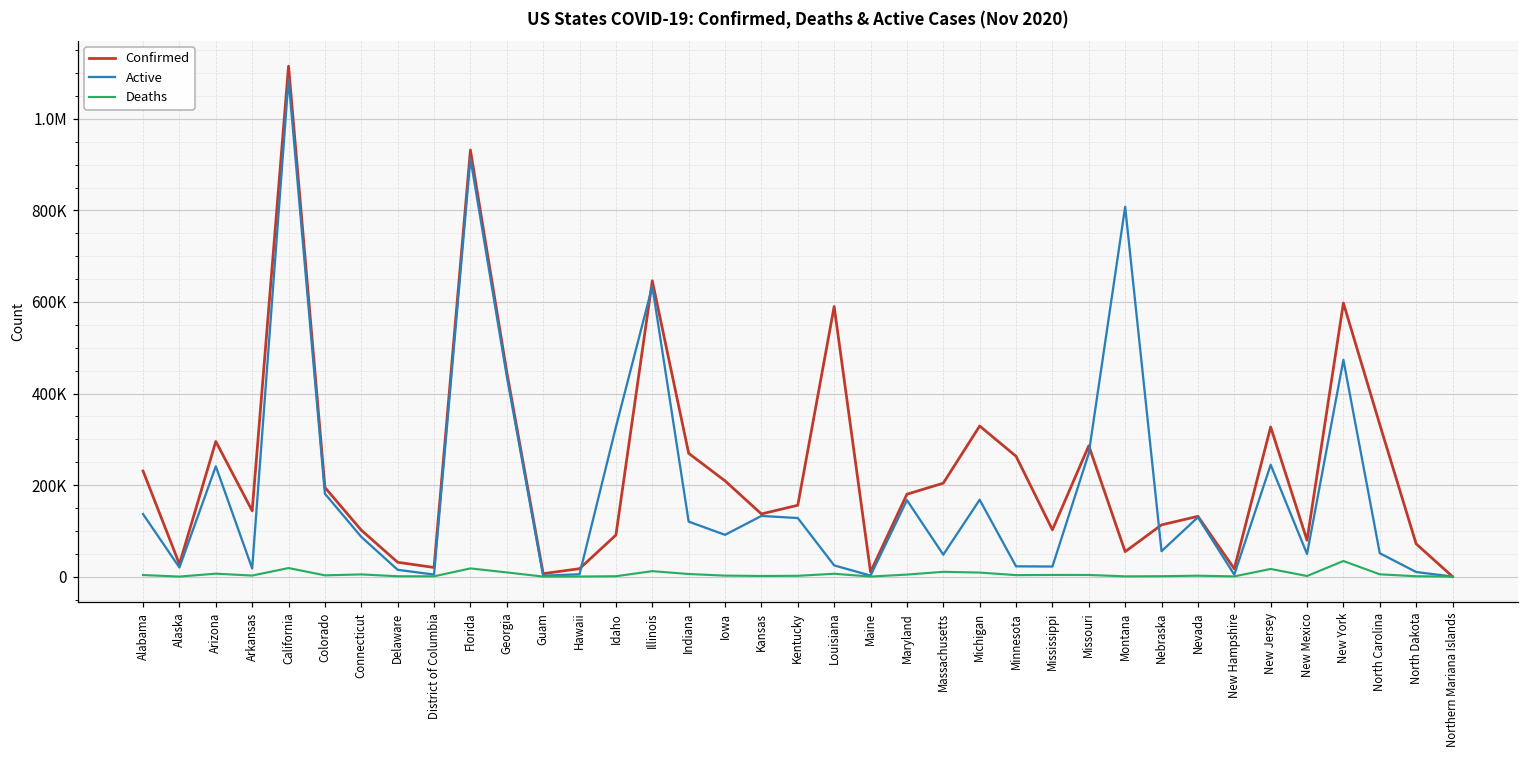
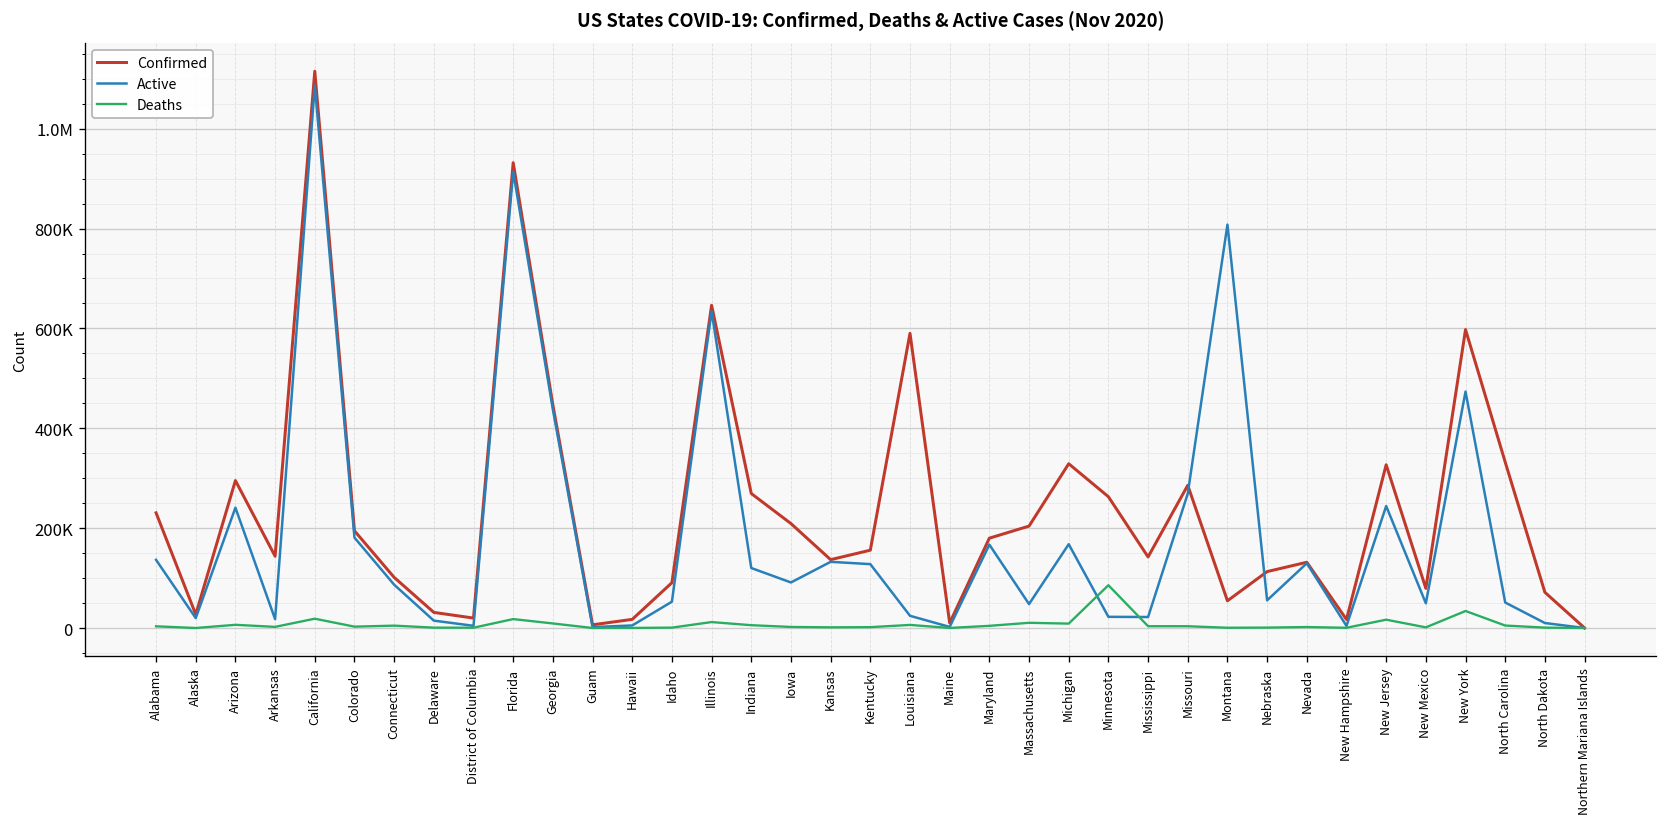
  {
    "Confirmed": {
      "Alabama": 230000,
      "Alaska": 30000,
      "Arizona": 300000,
      "Arkansas": 140000,
      "California": 1120000,
      "Colorado": 190000,
      "Connecticut": 100000,
      "Delaware": 30000,
      "District of Columbia": 20000,
      "Florida": 930000,
      "Georgia": 450000,
      "Hawaii": 20000,
      "Idaho": 90000,
      "Illinois": 650000,
      "Indiana": 270000,
      "Iowa": 210000,
      "Kentucky": 160000,
      "Louisiana": 590000,
      "Maine": 10000,
      "Maryland": 180000,
      "Massachusetts": 200000,
      "Michigan": 330000,
      "Minnesota": 260000,
-     "Mississippi": 100000,
+     "Mississippi": 140000,
      "Missouri": 290000,
      "Montana": 50000,
      "Nebraska": 110000,
      "New Hampshire": 20000,
      "New Jersey": 330000,
      "New Mexico": 80000,
      "New York": 600000,
      "North Carolina": 330000,
      "North Dakota": 70000
    },
    "Active": {
      "Alabama": 140000,
      "Alaska": 20000,
      "Arizona": 240000,
      "Arkansas": 20000,
      "California": 1090000,
      "Colorado": 180000,
      "Connecticut": 90000,
      "Delaware": 10000,
      "Florida": 910000,
      "Georgia": 440000,
-     "Idaho": 330000,
+     "Idaho": 50000,
      "Illinois": 630000,
      "Indiana": 120000,
      "Iowa": 90000,
      "Kentucky": 130000,
      "Louisiana": 20000,
      "Maryland": 170000,
      "Massachusetts": 50000,
      "Michigan": 170000,
      "Minnesota": 20000,
      "Mississippi": 20000,
      "Missouri": 270000,
      "Montana": 810000,
      "Nebraska": 60000,
      "New Jersey": 240000,
      "New Mexico": 50000,
      "New York": 470000,
      "North Carolina": 50000,
      "North Dakota": 10000
    },
    "Deaths": {
      "Alabama": 0,
      "Alaska": 0,
      "Arizona": 10000,
      "Arkansas": 0,
      "California": 20000,
      "Colorado": 0,
      "Connecticut": 0,
      "Delaware": 0,
      "Florida": 20000,
      "Georgia": 10000,
      "Idaho": 0,
      "Illinois": 10000,
      "Indiana": 10000,
      "Iowa": 0,
      "Kansas": 0,
      "Kentucky": 0,
      "Louisiana": 10000,
      "Maryland": 0,
      "Massachusetts": 10000,
      "Michigan": 10000,
-     "Minnesota": 0,
+     "Minnesota": 90000,
      "Mississippi": 0,
      "Missouri": 0,
      "Montana": 0,
      "Nebraska": 0,
      "Nevada": 0,
      "New Jersey": 20000,
      "New Mexico": 0,
      "New York": 30000,
      "North Carolina": 10000,
      "North Dakota": 0
    }
  }
